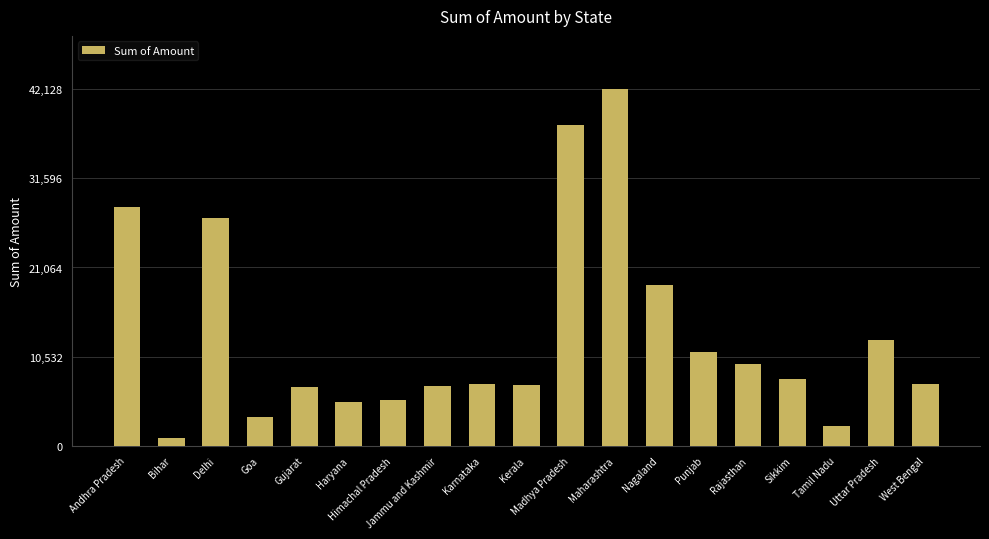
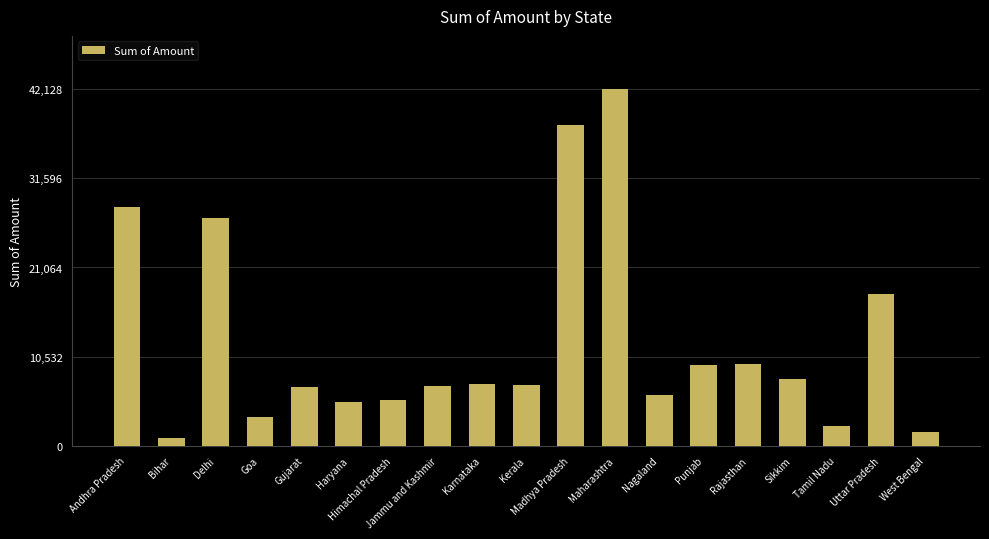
  {
    "Andhra Pradesh": "28,000",
    "Bihar": "1,000",
    "Delhi": "27,000",
    "Goa": "3,000",
    "Gujarat": "7,000",
    "Haryana": "5,000",
    "Himachal Pradesh": "5,000",
    "Jammu and Kashmir": "7,000",
    "Karnataka": "7,000",
    "Kerala": "7,000",
    "Madhya Pradesh": "38,000",
    "Maharashtra": "42,000",
-   "Nagaland": "19,000",
-   "Punjab": "11,000",
+   "Nagaland": "6,000",
+   "Punjab": "9,000",
    "Rajasthan": "10,000",
    "Sikkim": "8,000",
    "Tamil Nadu": "2,000",
-   "Uttar Pradesh": "12,000",
-   "West Bengal": "7,000"
+   "Uttar Pradesh": "18,000",
+   "West Bengal": "2,000"
  }
